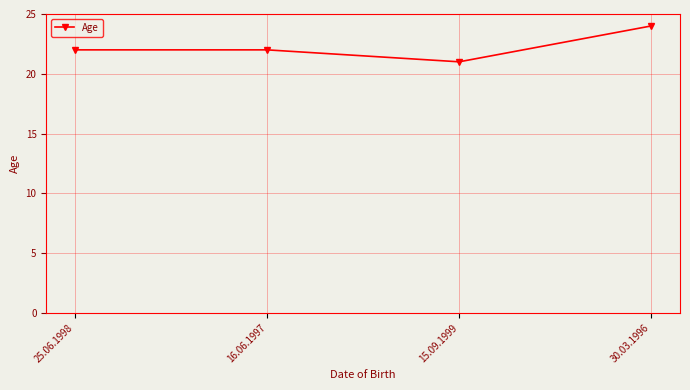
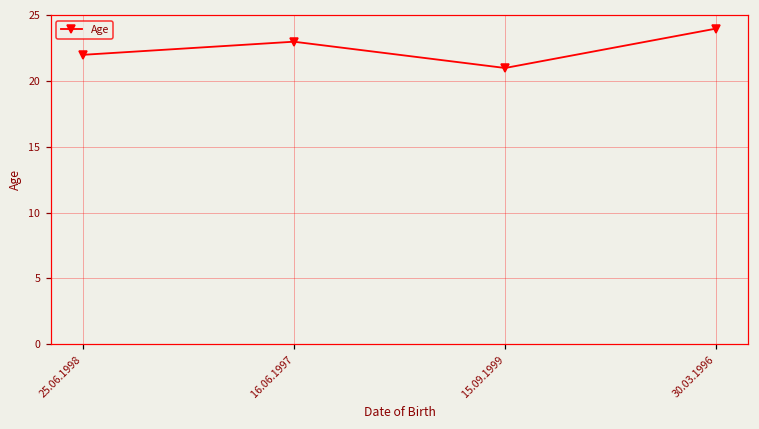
  {
    "25.06.1998": 22,
-   "16.06.1997": 22,
+   "16.06.1997": 23,
    "15.09.1999": 21,
    "30.03.1996": 24
  }
